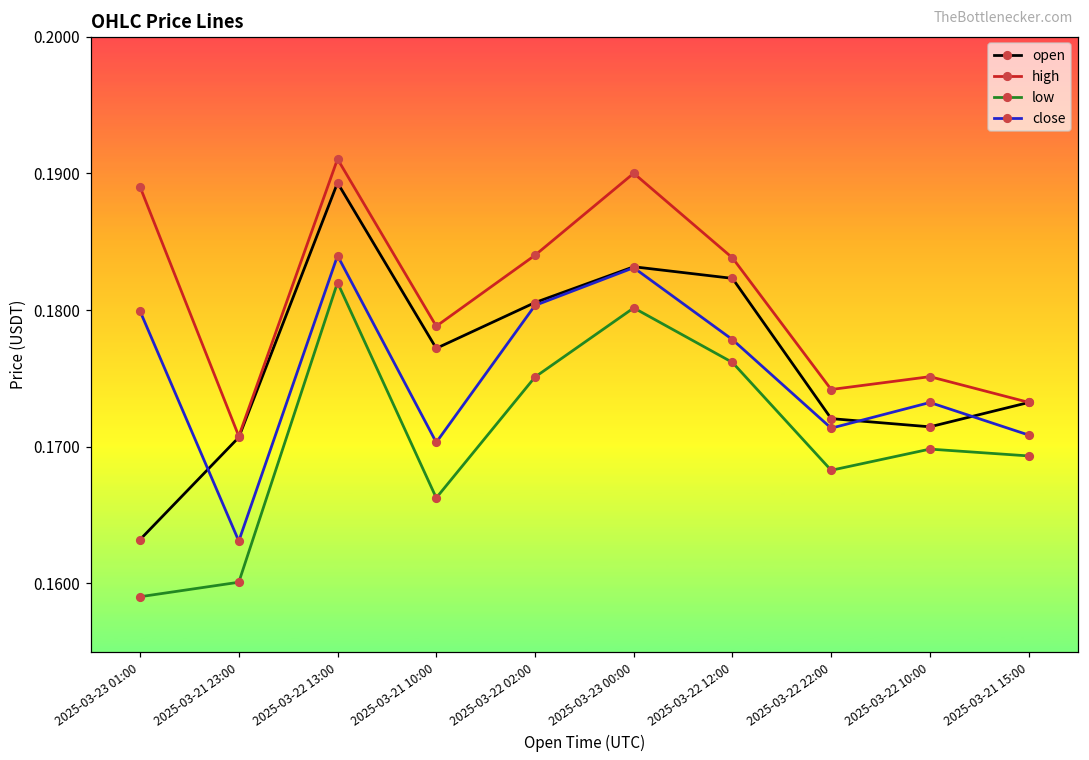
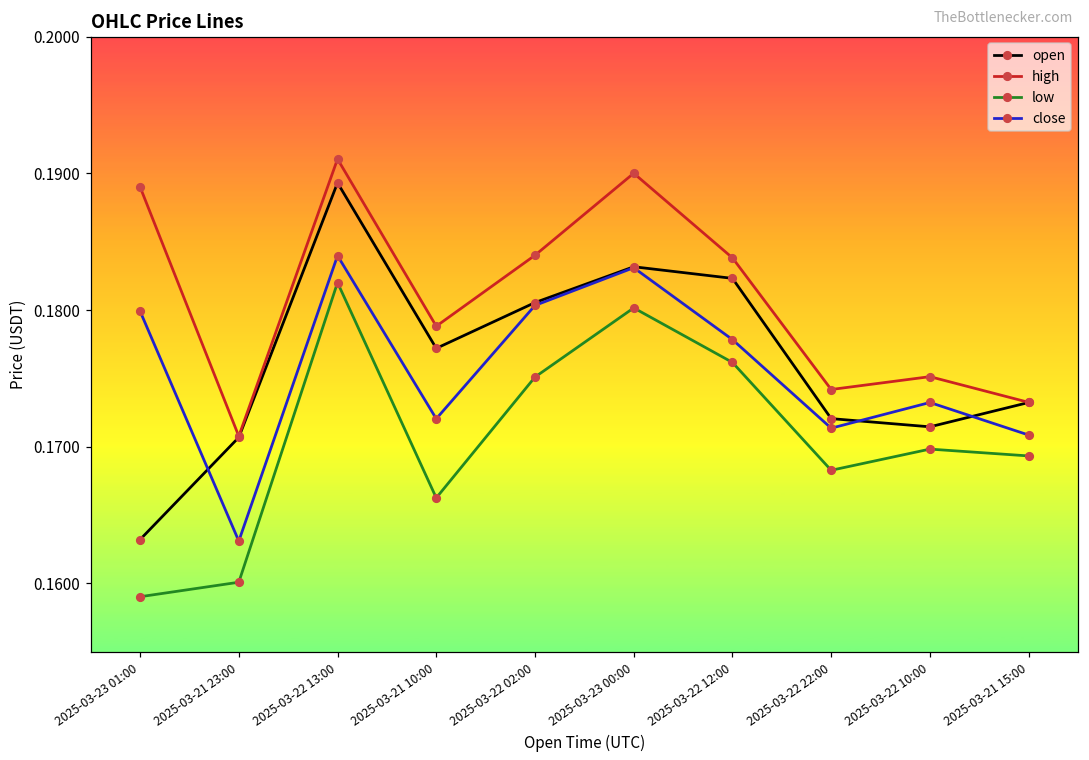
  {
    "open": {
      "2025-03-23 01:00": 0.1632,
      "2025-03-22 13:00": 0.1893,
      "2025-03-21 10:00": 0.1772,
      "2025-03-22 02:00": 0.1805,
      "2025-03-22 12:00": 0.1823,
      "2025-03-22 22:00": 0.1721,
      "2025-03-22 10:00": 0.1715
    },
    "high": {
      "2025-03-23 01:00": 0.1890,
      "2025-03-22 13:00": 0.1910,
      "2025-03-21 10:00": 0.1788,
      "2025-03-22 02:00": 0.1840,
      "2025-03-23 00:00": 0.1900,
      "2025-03-22 12:00": 0.1838,
      "2025-03-22 22:00": 0.1742,
      "2025-03-22 10:00": 0.1751
    },
    "low": {
      "2025-03-23 01:00": 0.1590,
      "2025-03-21 23:00": 0.1601,
      "2025-03-22 13:00": 0.1820,
      "2025-03-21 10:00": 0.1663,
      "2025-03-22 02:00": 0.1751,
      "2025-03-23 00:00": 0.1802,
      "2025-03-22 12:00": 0.1762,
      "2025-03-22 22:00": 0.1683,
      "2025-03-22 10:00": 0.1698,
      "2025-03-21 15:00": 0.1693
    },
    "close": {
      "2025-03-23 01:00": 0.1799,
      "2025-03-21 23:00": 0.1631,
      "2025-03-22 13:00": 0.1840,
-     "2025-03-21 10:00": 0.1703,
+     "2025-03-21 10:00": 0.1720,
      "2025-03-22 02:00": 0.1803,
      "2025-03-22 12:00": 0.1778,
      "2025-03-22 22:00": 0.1714,
      "2025-03-22 10:00": 0.1732,
      "2025-03-21 15:00": 0.1709
    }
  }
